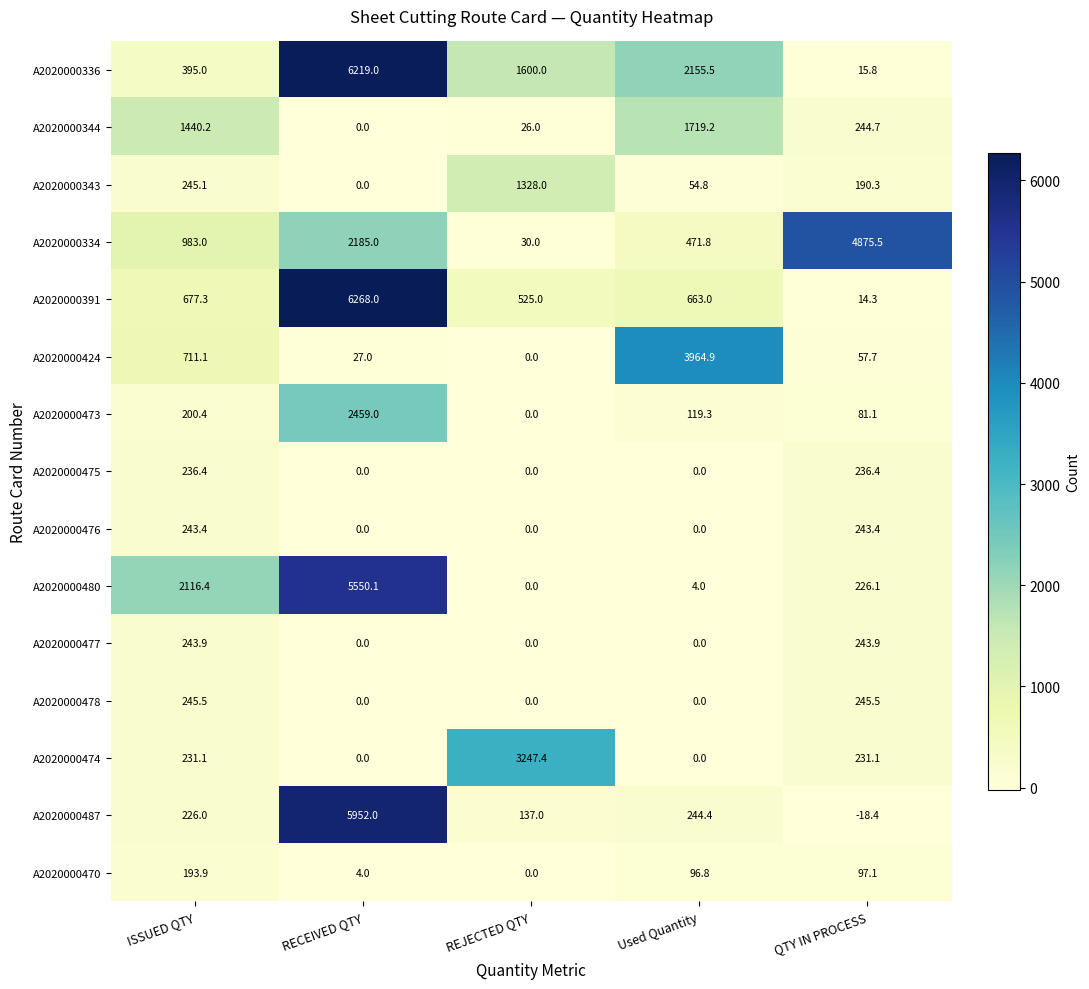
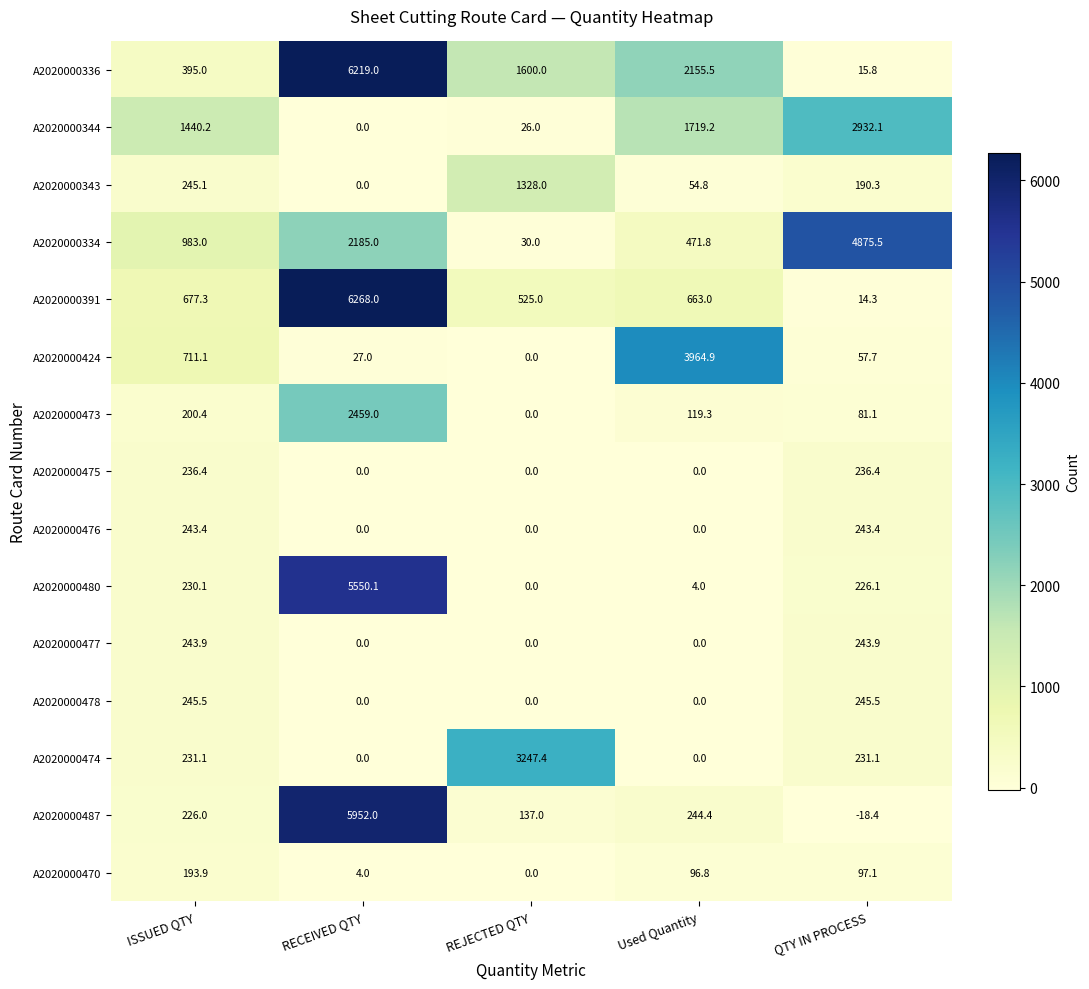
  {
    "A2020000336": {
      "ISSUED QTY": 395.0,
      "RECEIVED QTY": 6219.0,
      "REJECTED QTY": 1600.0,
      "Used Quantity": 2155.5,
      "QTY IN PROCESS": 15.8
    },
    "A2020000344": {
      "ISSUED QTY": 1440.2,
      "RECEIVED QTY": 0.0,
      "REJECTED QTY": 26.0,
      "Used Quantity": 1719.2,
-     "QTY IN PROCESS": 244.7
+     "QTY IN PROCESS": 2932.1
    },
    "A2020000343": {
      "ISSUED QTY": 245.1,
      "RECEIVED QTY": 0.0,
      "REJECTED QTY": 1328.0,
      "Used Quantity": 54.8,
      "QTY IN PROCESS": 190.3
    },
    "A2020000334": {
      "ISSUED QTY": 983.0,
      "RECEIVED QTY": 2185.0,
      "REJECTED QTY": 30.0,
      "Used Quantity": 471.8,
      "QTY IN PROCESS": 4875.5
    },
    "A2020000391": {
      "ISSUED QTY": 677.3,
      "RECEIVED QTY": 6268.0,
      "REJECTED QTY": 525.0,
      "Used Quantity": 663.0,
      "QTY IN PROCESS": 14.3
    },
    "A2020000424": {
      "ISSUED QTY": 711.1,
      "RECEIVED QTY": 27.0,
      "REJECTED QTY": 0.0,
      "Used Quantity": 3964.9,
      "QTY IN PROCESS": 57.7
    },
    "A2020000473": {
      "ISSUED QTY": 200.4,
      "RECEIVED QTY": 2459.0,
      "REJECTED QTY": 0.0,
      "Used Quantity": 119.3,
      "QTY IN PROCESS": 81.1
    },
    "A2020000475": {
      "ISSUED QTY": 236.4,
      "RECEIVED QTY": 0.0,
      "REJECTED QTY": 0.0,
      "Used Quantity": 0.0,
      "QTY IN PROCESS": 236.4
    },
    "A2020000476": {
      "ISSUED QTY": 243.4,
      "RECEIVED QTY": 0.0,
      "REJECTED QTY": 0.0,
      "Used Quantity": 0.0,
      "QTY IN PROCESS": 243.4
    },
    "A2020000480": {
-     "ISSUED QTY": 2116.4,
+     "ISSUED QTY": 230.1,
      "RECEIVED QTY": 5550.1,
      "REJECTED QTY": 0.0,
      "Used Quantity": 4.0,
      "QTY IN PROCESS": 226.1
    },
    "A2020000477": {
      "ISSUED QTY": 243.9,
      "RECEIVED QTY": 0.0,
      "REJECTED QTY": 0.0,
      "Used Quantity": 0.0,
      "QTY IN PROCESS": 243.9
    },
    "A2020000478": {
      "ISSUED QTY": 245.5,
      "RECEIVED QTY": 0.0,
      "REJECTED QTY": 0.0,
      "Used Quantity": 0.0,
      "QTY IN PROCESS": 245.5
    },
    "A2020000474": {
      "ISSUED QTY": 231.1,
      "RECEIVED QTY": 0.0,
      "REJECTED QTY": 3247.4,
      "Used Quantity": 0.0,
      "QTY IN PROCESS": 231.1
    },
    "A2020000487": {
      "ISSUED QTY": 226.0,
      "RECEIVED QTY": 5952.0,
      "REJECTED QTY": 137.0,
      "Used Quantity": 244.4,
      "QTY IN PROCESS": -18.4
    },
    "A2020000470": {
      "ISSUED QTY": 193.9,
      "RECEIVED QTY": 4.0,
      "REJECTED QTY": 0.0,
      "Used Quantity": 96.8,
      "QTY IN PROCESS": 97.1
    }
  }
